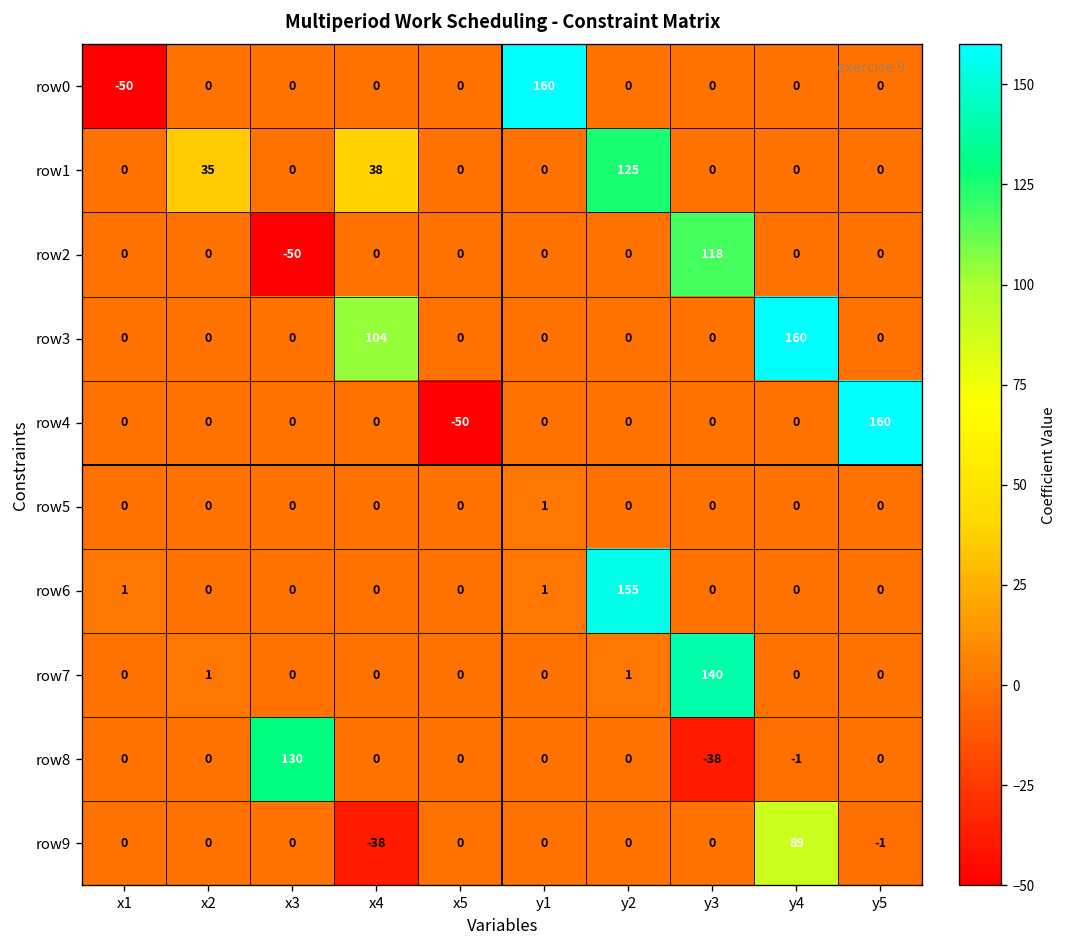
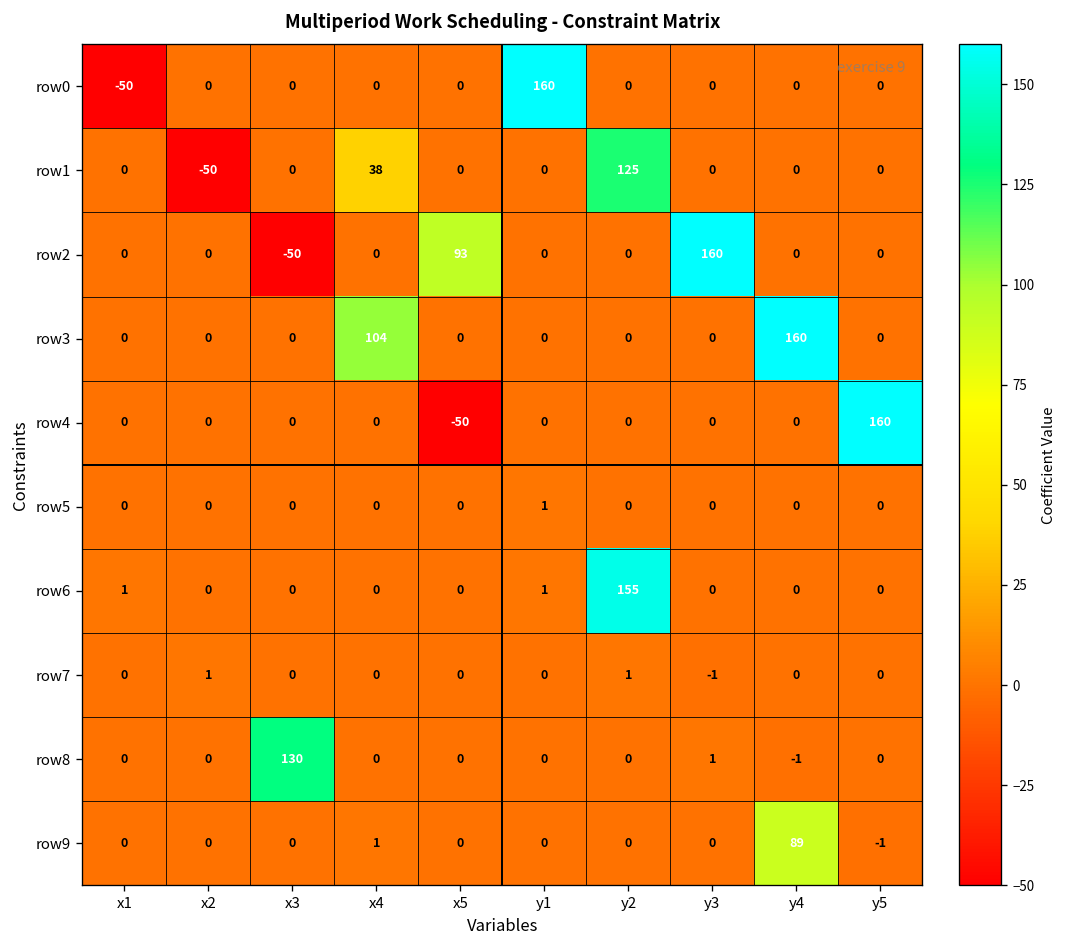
  {
    "row0": {
      "x1": -50,
      "x2": 0,
      "x3": 0,
      "x4": 0,
      "x5": 0,
      "y1": 160,
      "y2": 0,
      "y3": 0,
      "y4": 0
    },
    "row1": {
      "x1": 0,
-     "x2": 35,
+     "x2": -50,
      "x3": 0,
      "x4": 38,
      "x5": 0,
      "y1": 0,
      "y2": 125,
      "y3": 0,
      "y4": 0,
      "y5": 0
    },
    "row2": {
      "x1": 0,
      "x2": 0,
      "x3": -50,
      "x4": 0,
-     "x5": 0,
+     "x5": 93,
      "y1": 0,
      "y2": 0,
-     "y3": 118,
+     "y3": 160,
      "y4": 0,
      "y5": 0
    },
    "row3": {
      "x1": 0,
      "x2": 0,
      "x3": 0,
      "x4": 104,
      "x5": 0,
      "y1": 0,
      "y2": 0,
      "y3": 0,
      "y4": 160,
      "y5": 0
    },
    "row4": {
      "x1": 0,
      "x2": 0,
      "x3": 0,
      "x4": 0,
      "x5": -50,
      "y1": 0,
      "y2": 0,
      "y3": 0,
      "y4": 0,
      "y5": 160
    },
    "row5": {
      "x1": 0,
      "x2": 0,
      "x3": 0,
      "x4": 0,
      "x5": 0,
      "y1": 1,
      "y2": 0,
      "y3": 0,
      "y4": 0,
      "y5": 0
    },
    "row6": {
      "x1": 1,
      "x2": 0,
      "x3": 0,
      "x4": 0,
      "x5": 0,
      "y1": 1,
      "y2": 155,
      "y3": 0,
      "y4": 0,
      "y5": 0
    },
    "row7": {
      "x1": 0,
      "x2": 1,
      "x3": 0,
      "x4": 0,
      "x5": 0,
      "y1": 0,
      "y2": 1,
-     "y3": 140,
+     "y3": -1,
      "y4": 0,
      "y5": 0
    },
    "row8": {
      "x1": 0,
      "x2": 0,
      "x3": 130,
      "x4": 0,
      "x5": 0,
      "y1": 0,
      "y2": 0,
-     "y3": -38,
+     "y3": 1,
      "y4": -1,
      "y5": 0
    },
    "row9": {
      "x1": 0,
      "x2": 0,
      "x3": 0,
-     "x4": -38,
+     "x4": 1,
      "x5": 0,
      "y1": 0,
      "y2": 0,
      "y3": 0,
      "y4": 89,
      "y5": -1
    }
  }
